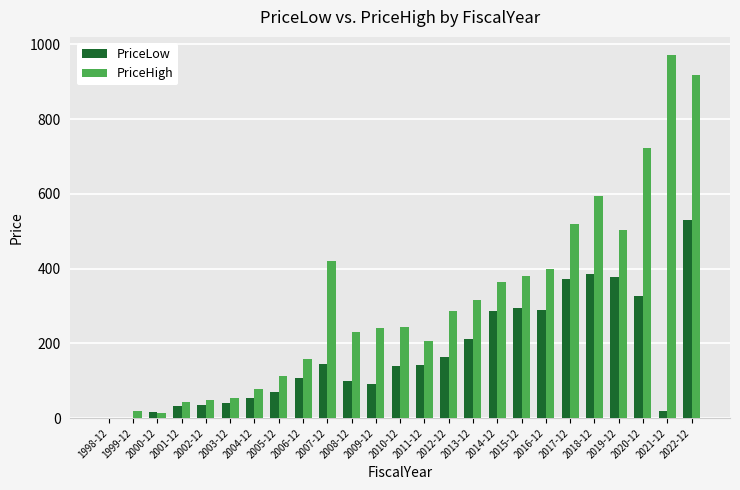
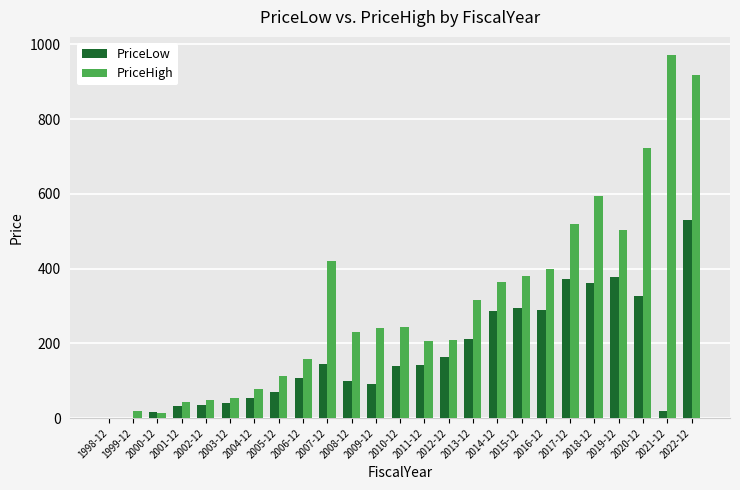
  {
    "PriceLow": {
      "1998-12": 0,
      "1999-12": 0,
      "2000-12": 20,
      "2001-12": 30,
      "2002-12": 30,
      "2003-12": 40,
      "2004-12": 50,
      "2005-12": 70,
      "2006-12": 110,
      "2007-12": 140,
      "2008-12": 100,
      "2009-12": 90,
      "2010-12": 140,
      "2011-12": 140,
      "2012-12": 160,
      "2013-12": 210,
      "2014-12": 290,
      "2015-12": 290,
      "2016-12": 290,
      "2017-12": 370,
-     "2018-12": 390,
+     "2018-12": 360,
      "2019-12": 380,
      "2020-12": 330,
      "2021-12": 20,
      "2022-12": 530
    },
    "PriceHigh": {
      "1998-12": 0,
      "1999-12": 20,
      "2000-12": 10,
      "2001-12": 40,
      "2002-12": 50,
      "2003-12": 50,
      "2004-12": 80,
      "2005-12": 110,
      "2006-12": 160,
      "2007-12": 420,
      "2008-12": 230,
      "2009-12": 240,
      "2010-12": 240,
      "2011-12": 210,
-     "2012-12": 290,
+     "2012-12": 210,
      "2013-12": 320,
      "2014-12": 360,
      "2015-12": 380,
      "2016-12": 400,
      "2017-12": 520,
      "2018-12": 590,
      "2019-12": 500,
      "2020-12": 720,
      "2021-12": 970,
      "2022-12": 920
    }
  }
